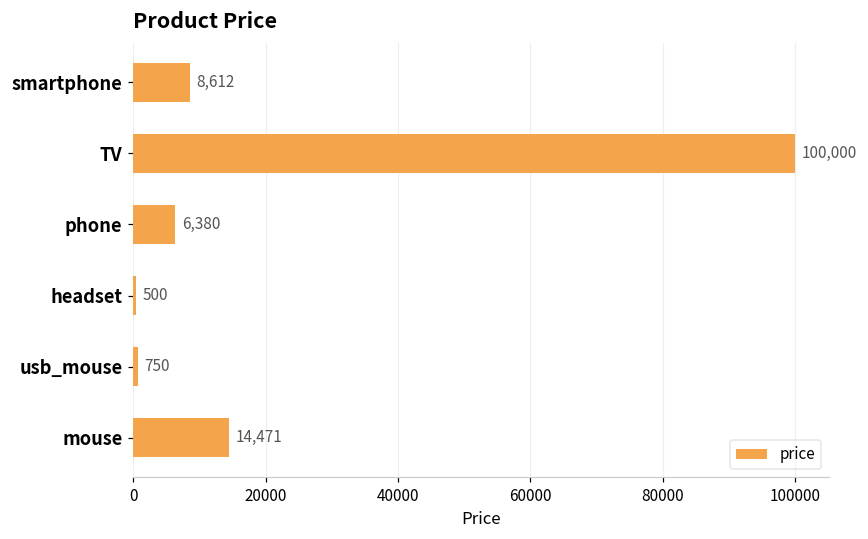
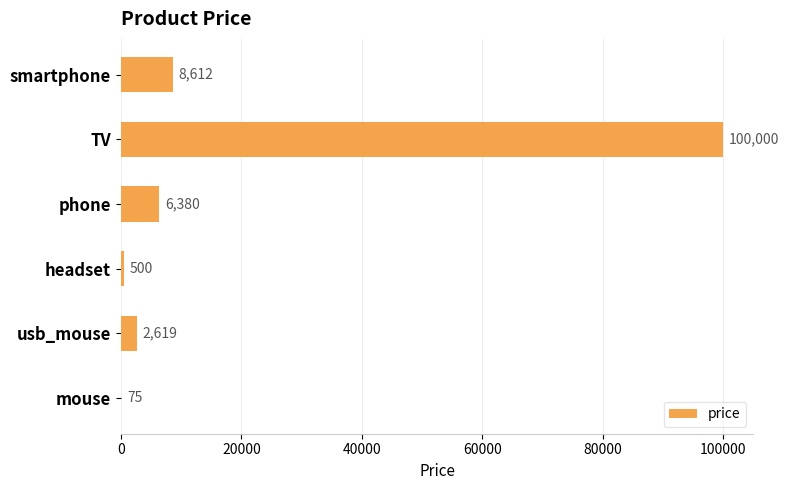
  {
    "smartphone": "8,612",
    "TV": "100,000",
    "phone": "6,380",
    "headset": "500",
-   "usb_mouse": "750",
-   "mouse": "14,471"
+   "usb_mouse": "2,619",
+   "mouse": "75"
  }
